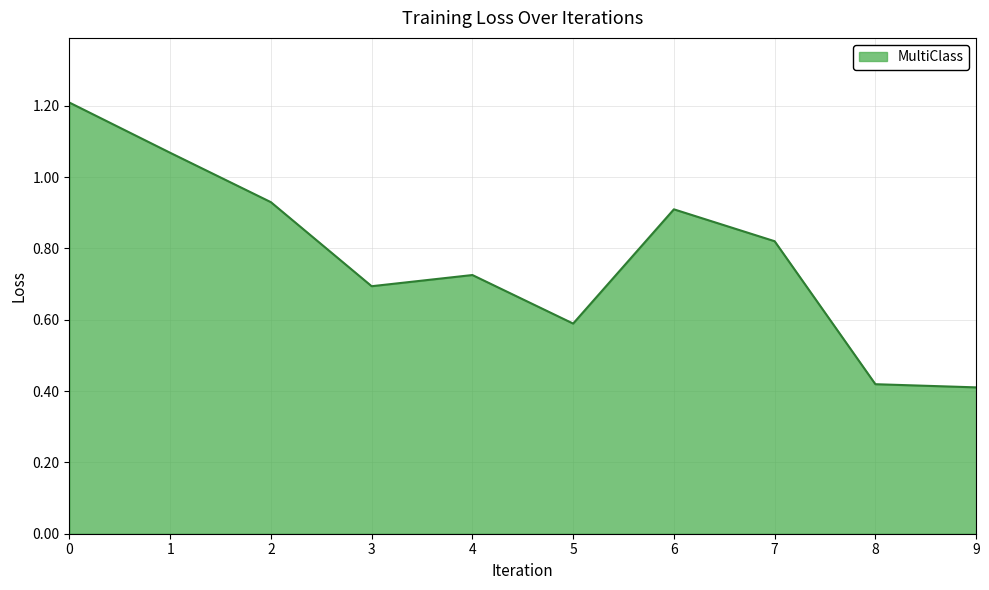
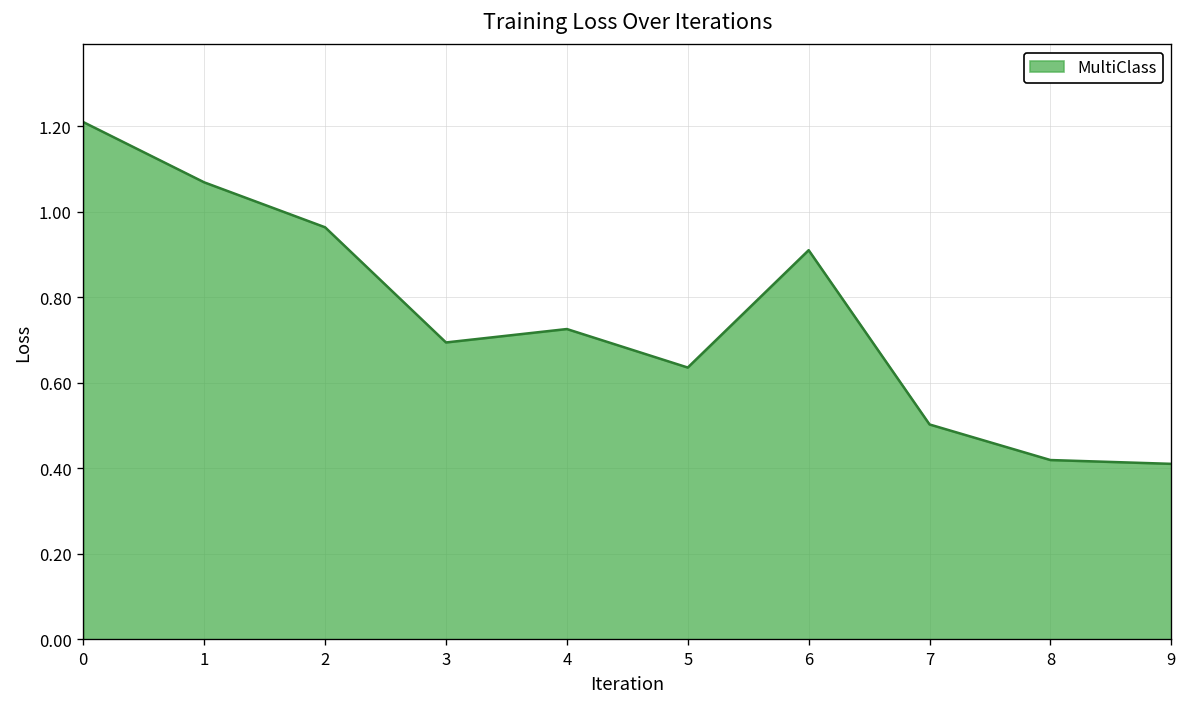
  {
    "0": 1.21,
    "1": 1.07,
-   "2": 0.93,
+   "2": 0.96,
    "3": 0.69,
    "4": 0.73,
-   "5": 0.59,
+   "5": 0.64,
    "6": 0.91,
-   "7": 0.82,
+   "7": 0.50,
    "8": 0.42,
    "9": 0.41
  }
